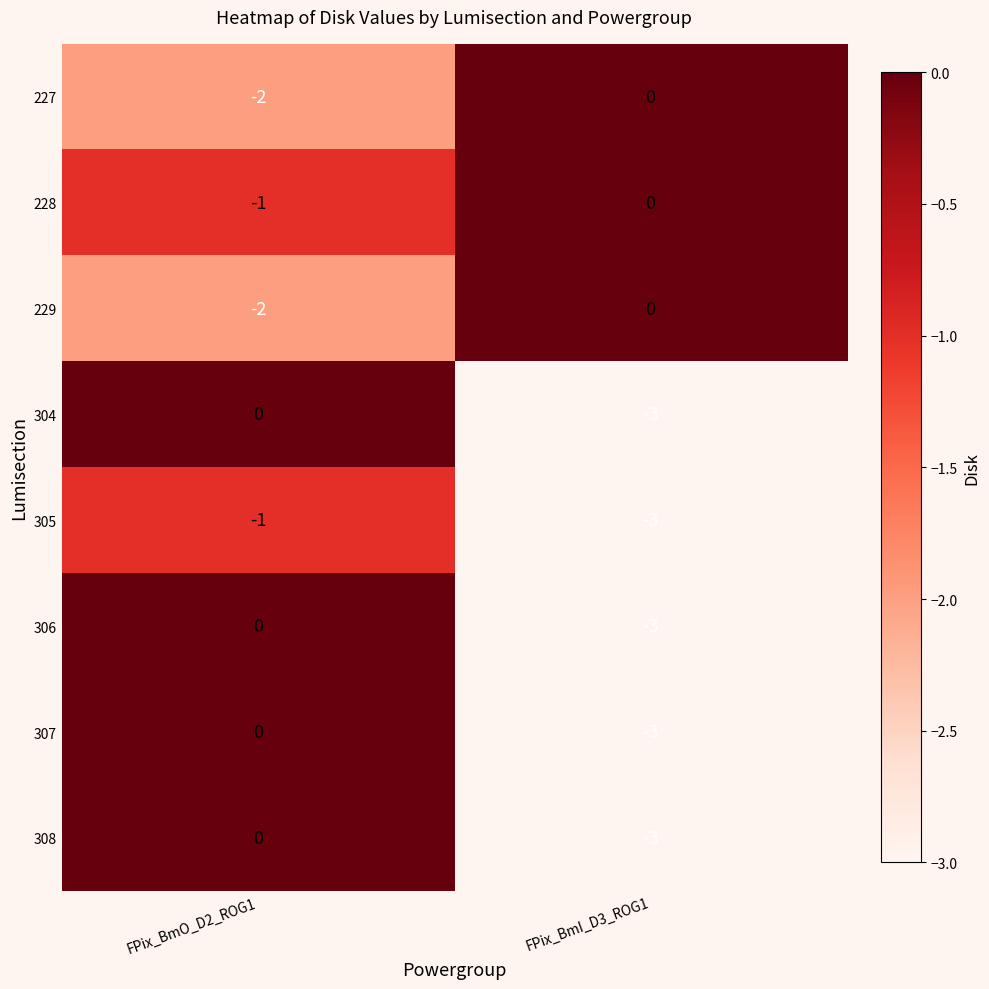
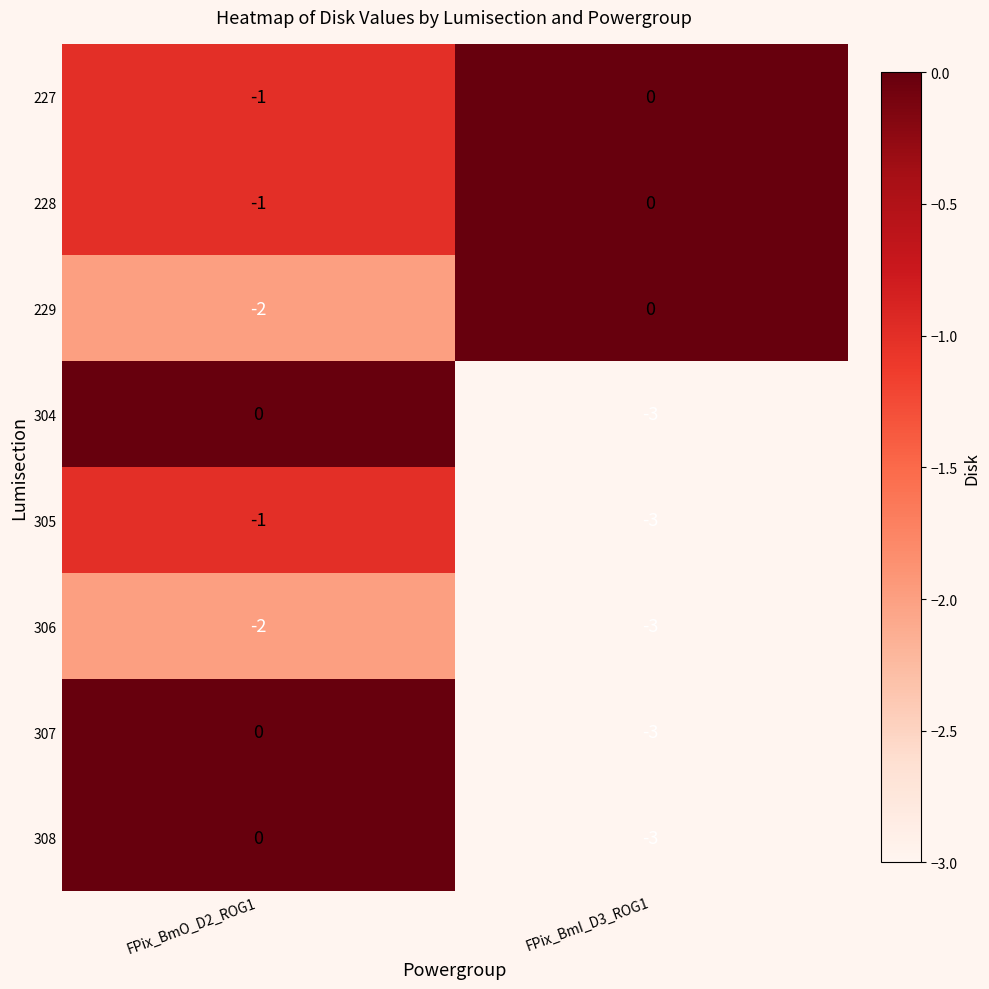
  {
    "227": {
-     "FPix_BmO_D2_ROG1": -2,
+     "FPix_BmO_D2_ROG1": -1,
      "FPix_BmI_D3_ROG1": 0
    },
    "228": {
      "FPix_BmO_D2_ROG1": -1,
      "FPix_BmI_D3_ROG1": 0
    },
    "229": {
      "FPix_BmO_D2_ROG1": -2,
      "FPix_BmI_D3_ROG1": 0
    },
    "304": {
      "FPix_BmO_D2_ROG1": 0
    },
    "305": {
      "FPix_BmO_D2_ROG1": -1
    },
    "306": {
-     "FPix_BmO_D2_ROG1": 0
+     "FPix_BmO_D2_ROG1": -2
    },
    "307": {
      "FPix_BmO_D2_ROG1": 0
    },
    "308": {
      "FPix_BmO_D2_ROG1": 0
    }
  }
